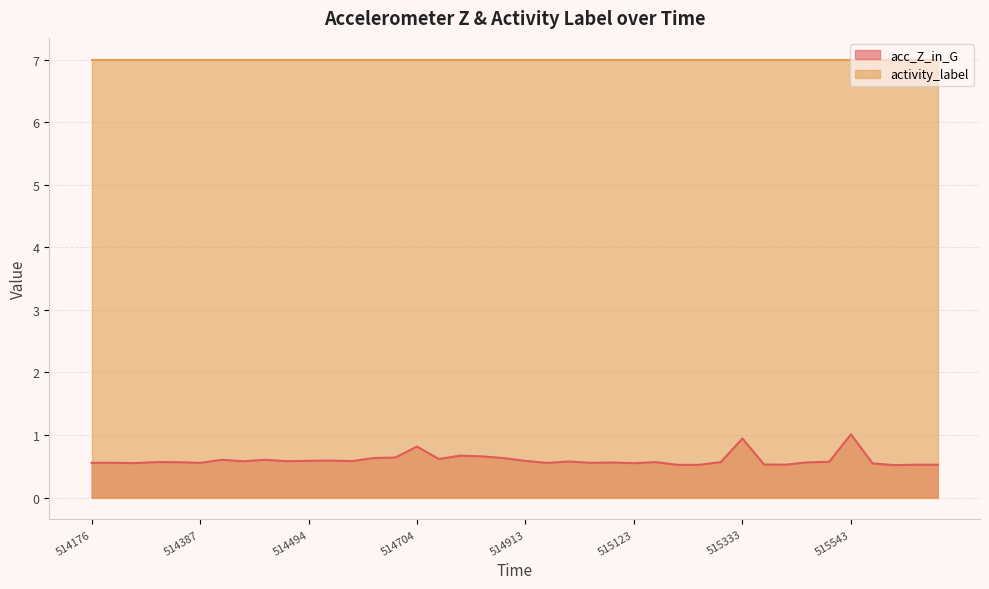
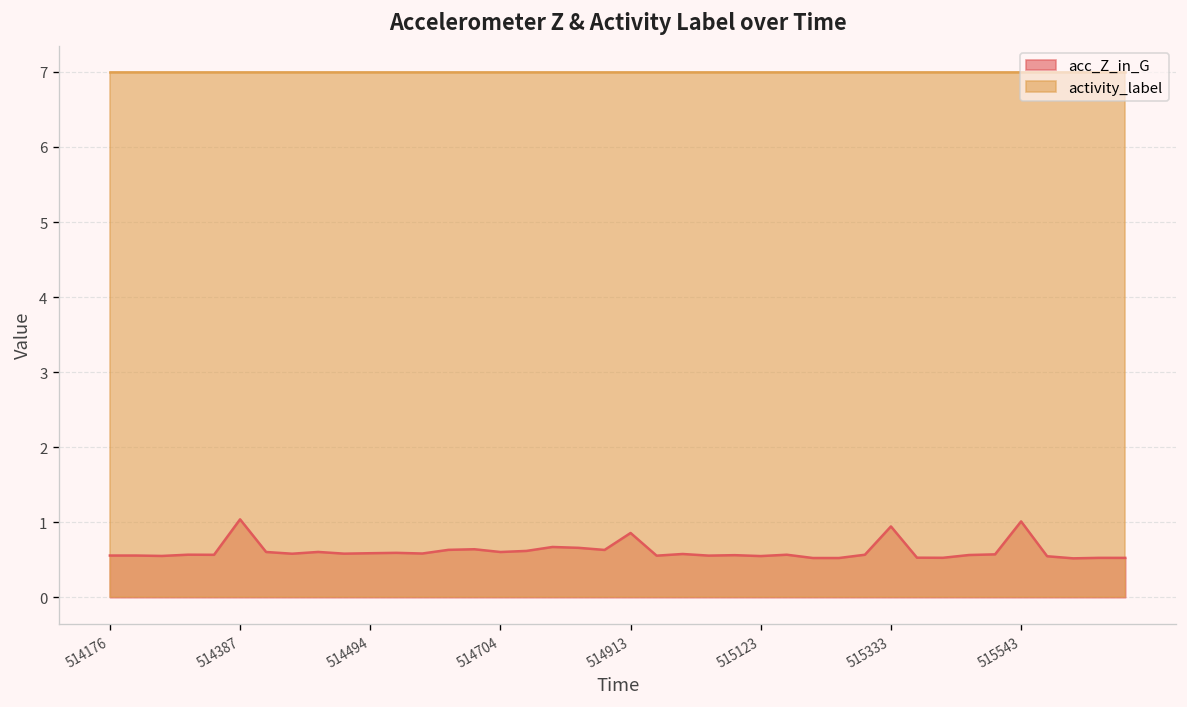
  {
    "acc_Z_in_G": {
      "514176": 0.6,
-     "514387": 0.6,
+     "514387": 1.0,
      "514494": 0.6,
-     "514704": 0.8,
-     "514913": 0.6,
+     "514704": 0.6,
+     "514913": 0.9,
      "515123": 0.5,
      "515333": 0.9,
      "515543": 1.0
    },
    "activity_label": {
      "514176": 7.0,
      "514387": 7.0,
      "514494": 7.0,
      "514704": 7.0,
      "514913": 7.0,
      "515123": 7.0,
      "515333": 7.0
    }
  }
